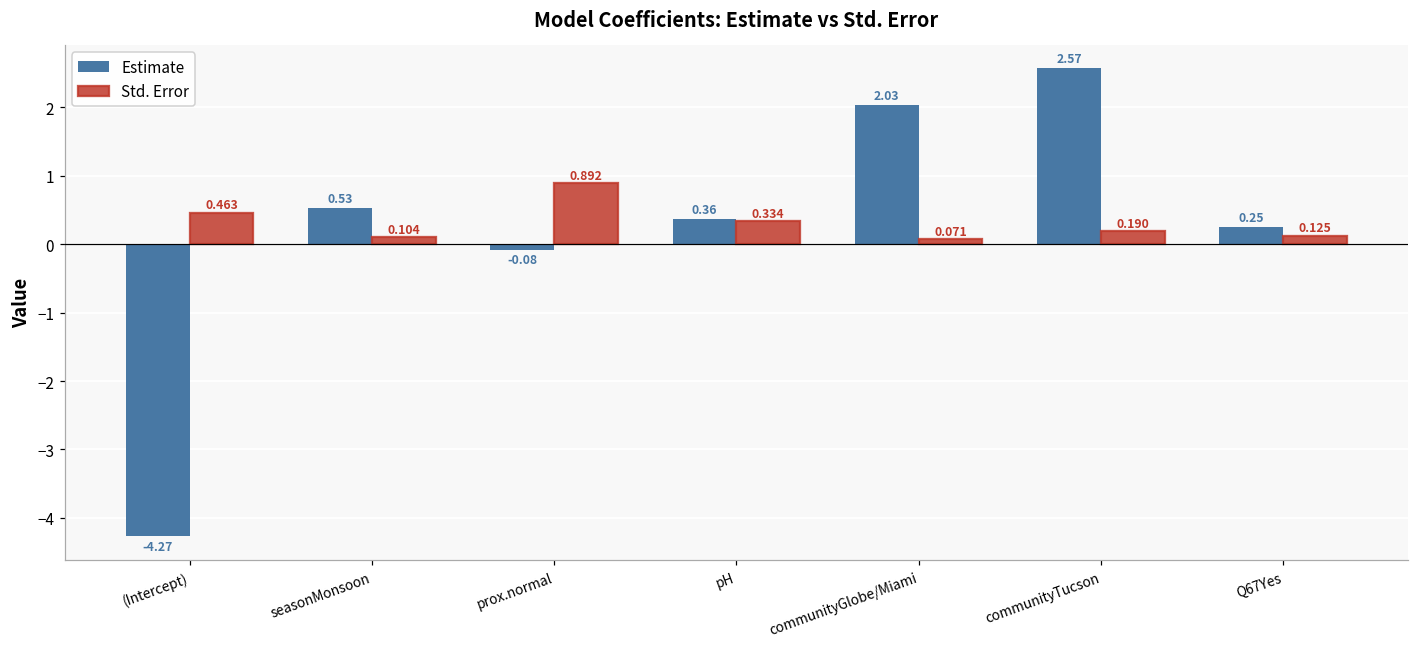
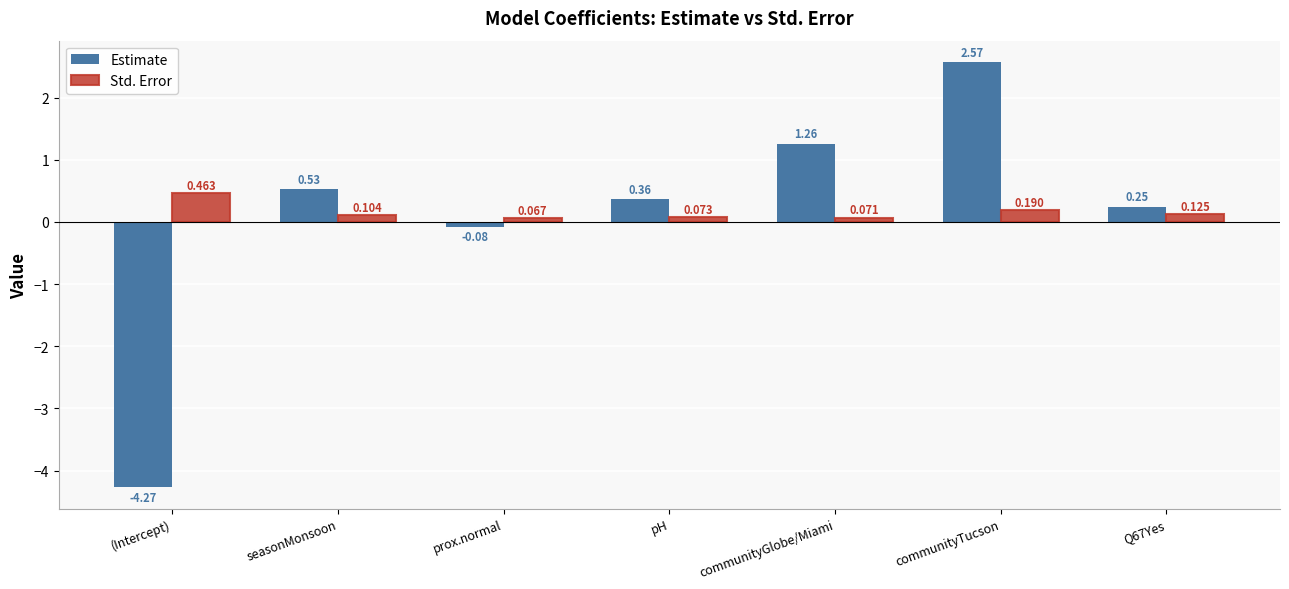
  {
    "Estimate": {
      "(Intercept)": -4.27,
      "seasonMonsoon": 0.53,
      "prox.normal": -0.08,
      "pH": 0.36,
-     "communityGlobe/Miami": 2.03,
+     "communityGlobe/Miami": 1.26,
      "communityTucson": 2.57,
      "Q67Yes": 0.25
    },
    "Std. Error": {
      "(Intercept)": 0.463,
      "seasonMonsoon": 0.104,
-     "prox.normal": 0.892,
-     "pH": 0.334,
+     "prox.normal": 0.067,
+     "pH": 0.073,
      "communityGlobe/Miami": 0.071,
      "communityTucson": 0.190,
      "Q67Yes": 0.125
    }
  }
